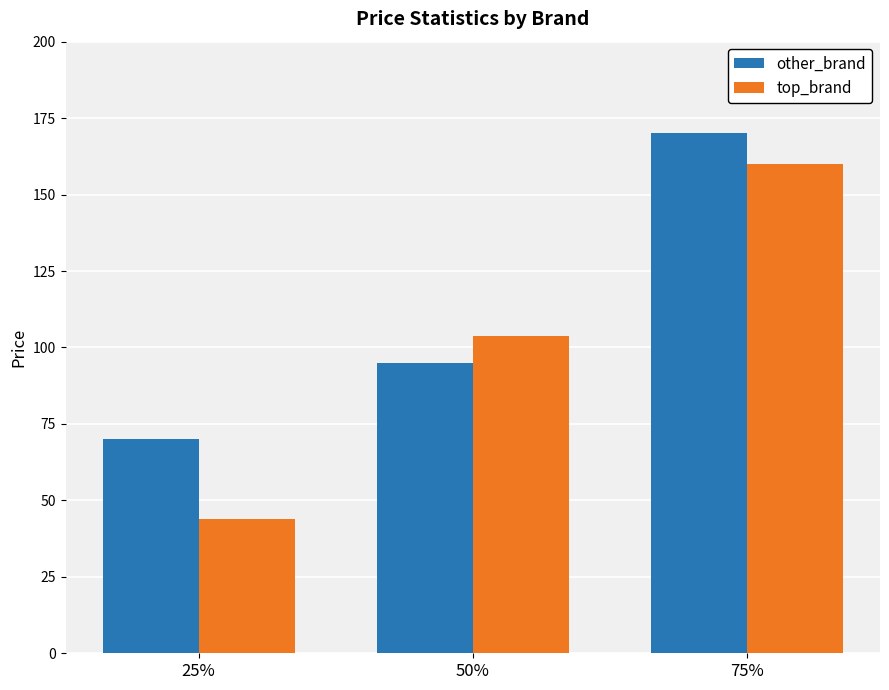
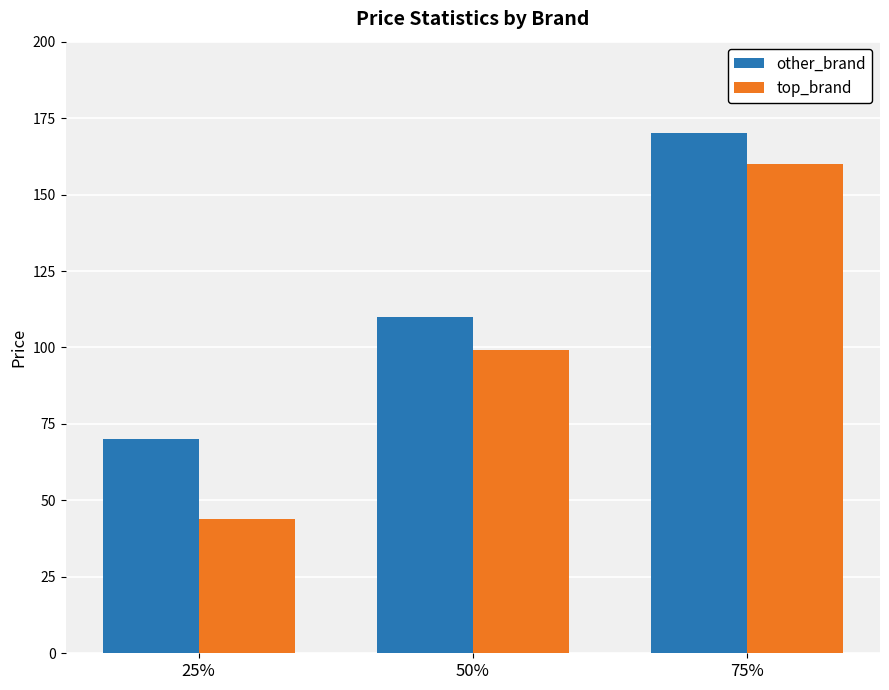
  {
    "other_brand": {
      "25%": 70,
-     "50%": 95,
+     "50%": 110,
      "75%": 170
    },
    "top_brand": {
      "25%": 44,
-     "50%": 104,
+     "50%": 99,
      "75%": 160
    }
  }
